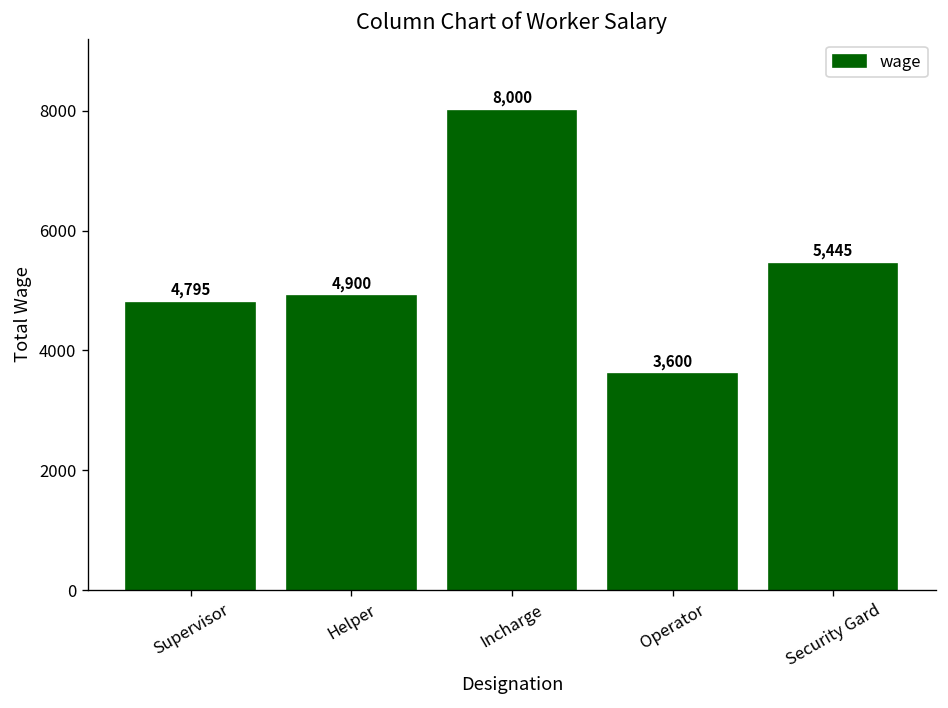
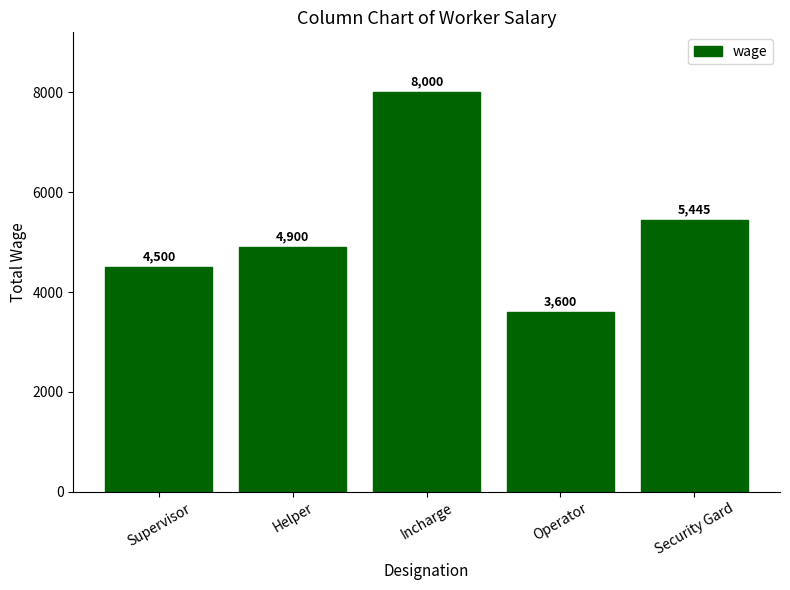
  {
-   "Supervisor": "4,795",
+   "Supervisor": "4,500",
    "Helper": "4,900",
    "Incharge": "8,000",
    "Operator": "3,600",
    "Security Gard": "5,445"
  }
